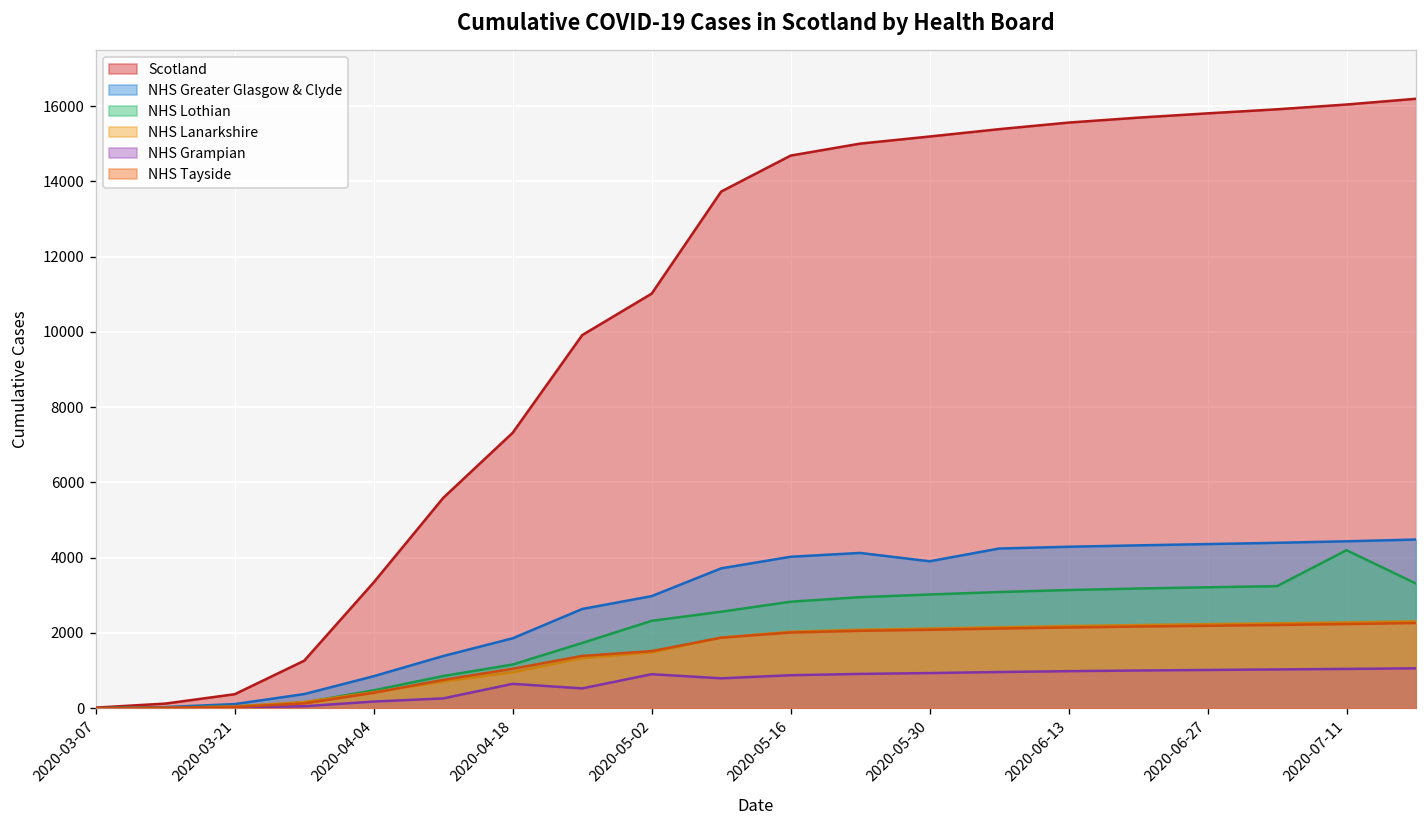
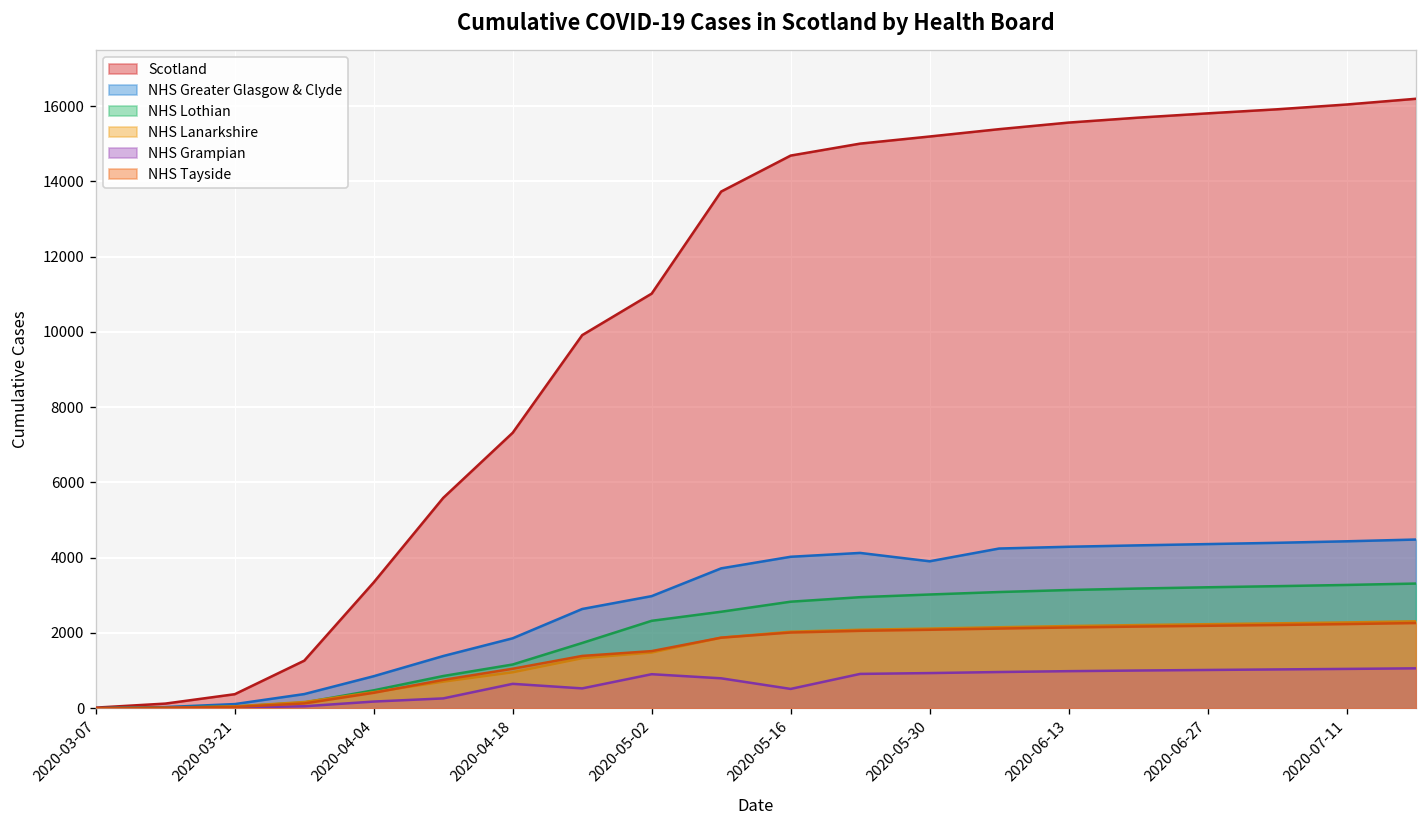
  {
    "NHS Greater Glasgow & Clyde": {
      "2020-04-04": 900,
      "2020-04-18": 1900,
      "2020-05-02": 3000,
      "2020-05-16": 4000,
      "2020-05-30": 3900,
      "2020-06-13": 4300,
      "2020-06-27": 4400,
      "2020-07-11": 4400
    },
    "NHS Lothian": {
      "2020-04-18": 1200,
      "2020-05-02": 2300,
      "2020-05-16": 2800,
      "2020-05-30": 3000,
      "2020-06-13": 3100,
      "2020-06-27": 3200,
-     "2020-07-11": 4200
+     "2020-07-11": 3300
    },
    "NHS Grampian": {
      "2020-04-04": 200,
      "2020-04-18": 600,
      "2020-05-02": 900,
-     "2020-05-16": 900,
+     "2020-05-16": 500,
      "2020-05-30": 900,
      "2020-06-13": 1000,
      "2020-06-27": 1000,
      "2020-07-11": 1000
    }
  }
